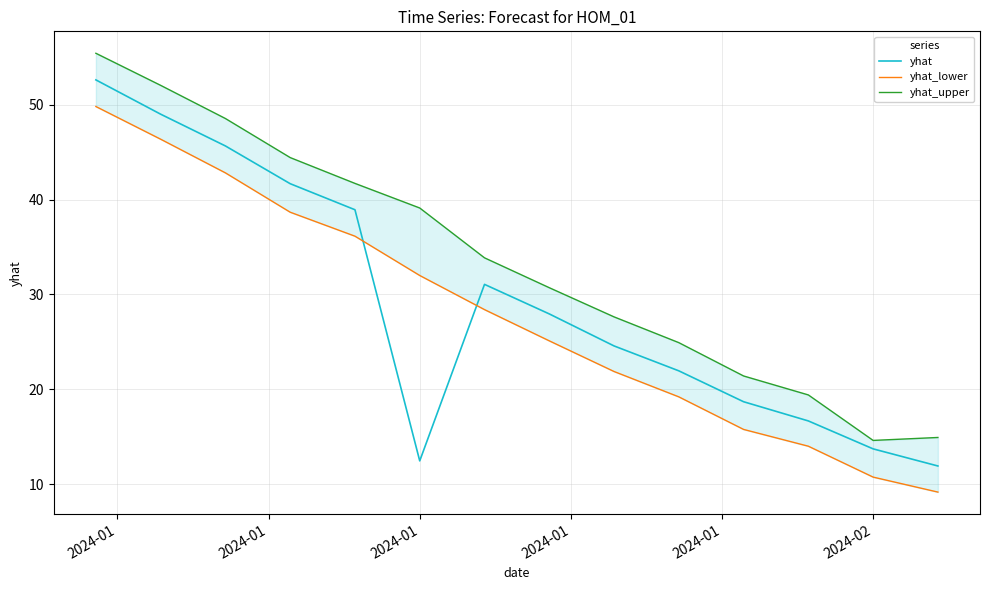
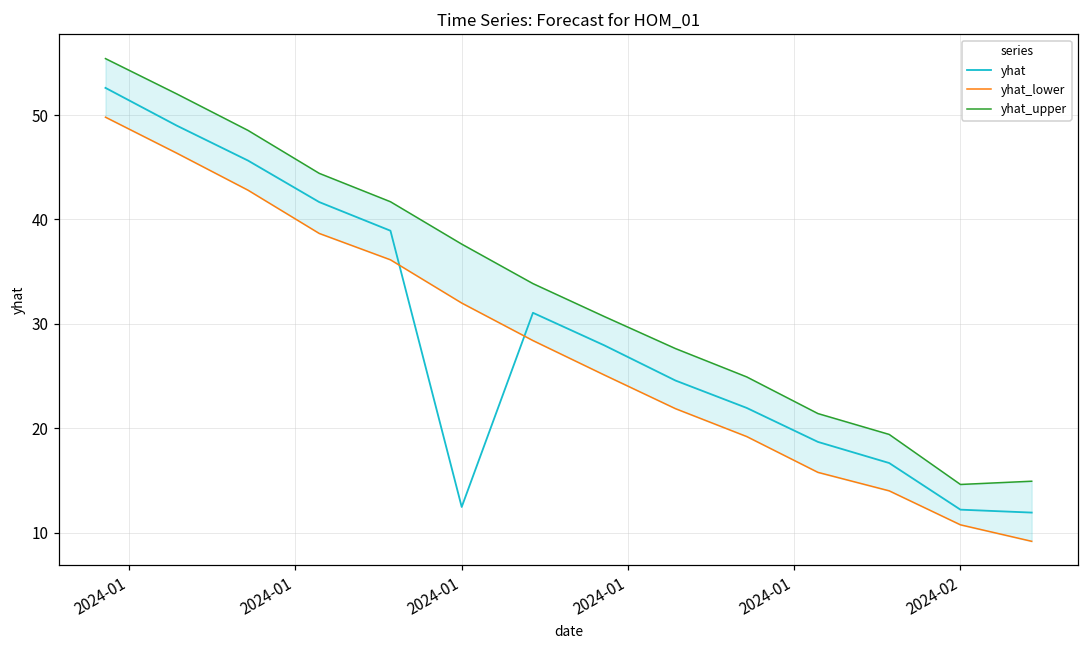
  {
    "yhat": {
      "2024-01": 12,
-     "2024-02": 14
+     "2024-02": 12
    },
    "yhat_lower": {
      "2024-01": 32,
      "2024-02": 11
    },
    "yhat_upper": {
-     "2024-01": 39,
+     "2024-01": 38,
      "2024-02": 15
    }
  }
